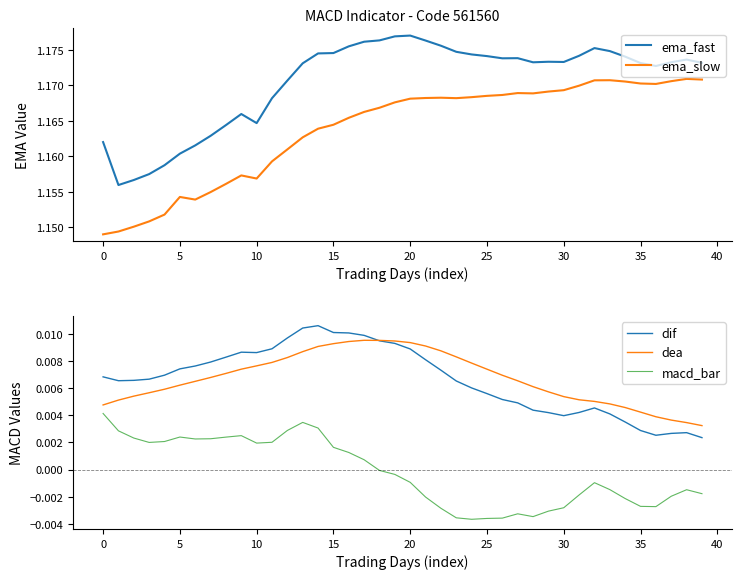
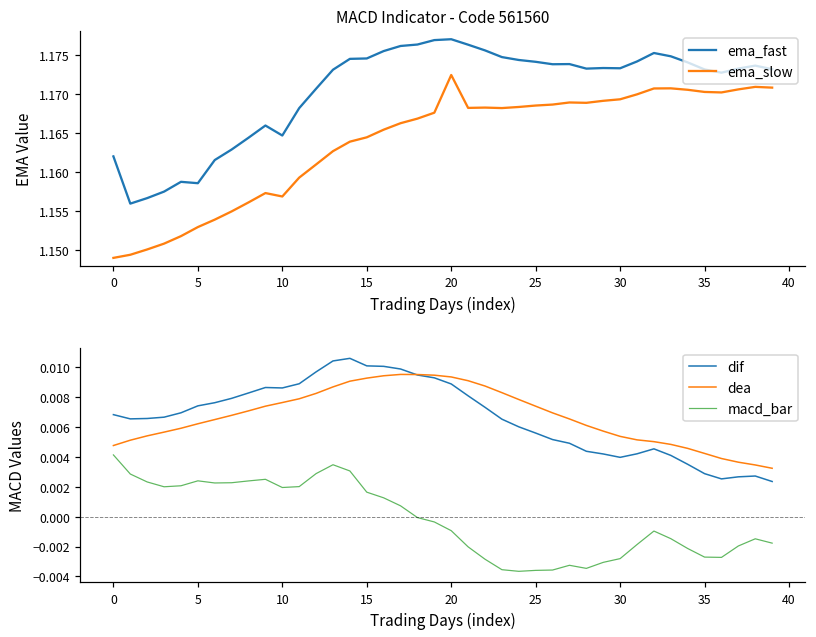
  {
    "MACD Indicator - Code 561560": {
      "ema_fast": {
        "0": 1.162,
-       "5": 1.160,
+       "5": 1.159,
        "10": 1.165,
        "15": 1.175,
        "20": 1.177,
        "25": 1.174,
        "30": 1.173
      },
      "ema_slow": {
        "0": 1.149,
-       "5": 1.154,
+       "5": 1.153,
        "10": 1.157,
        "15": 1.164,
-       "20": 1.168,
+       "20": 1.172,
        "25": 1.169,
        "30": 1.169,
        "35": 1.170
      }
    }
  }
